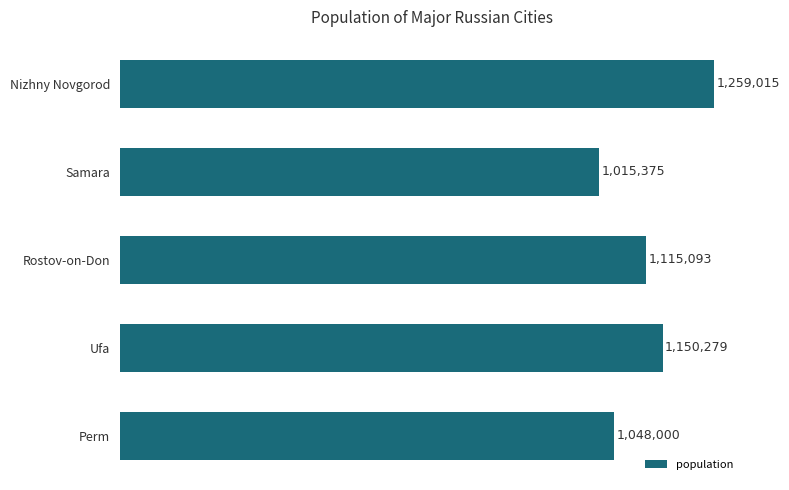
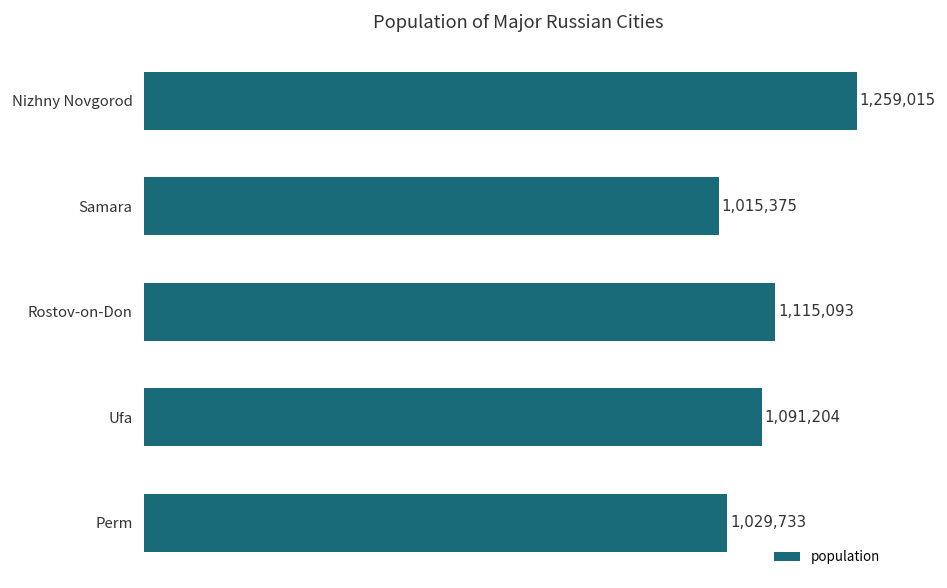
  {
    "Nizhny Novgorod": "1,259,015",
    "Samara": "1,015,375",
    "Rostov-on-Don": "1,115,093",
-   "Ufa": "1,150,279",
-   "Perm": "1,048,000"
+   "Ufa": "1,091,204",
+   "Perm": "1,029,733"
  }
